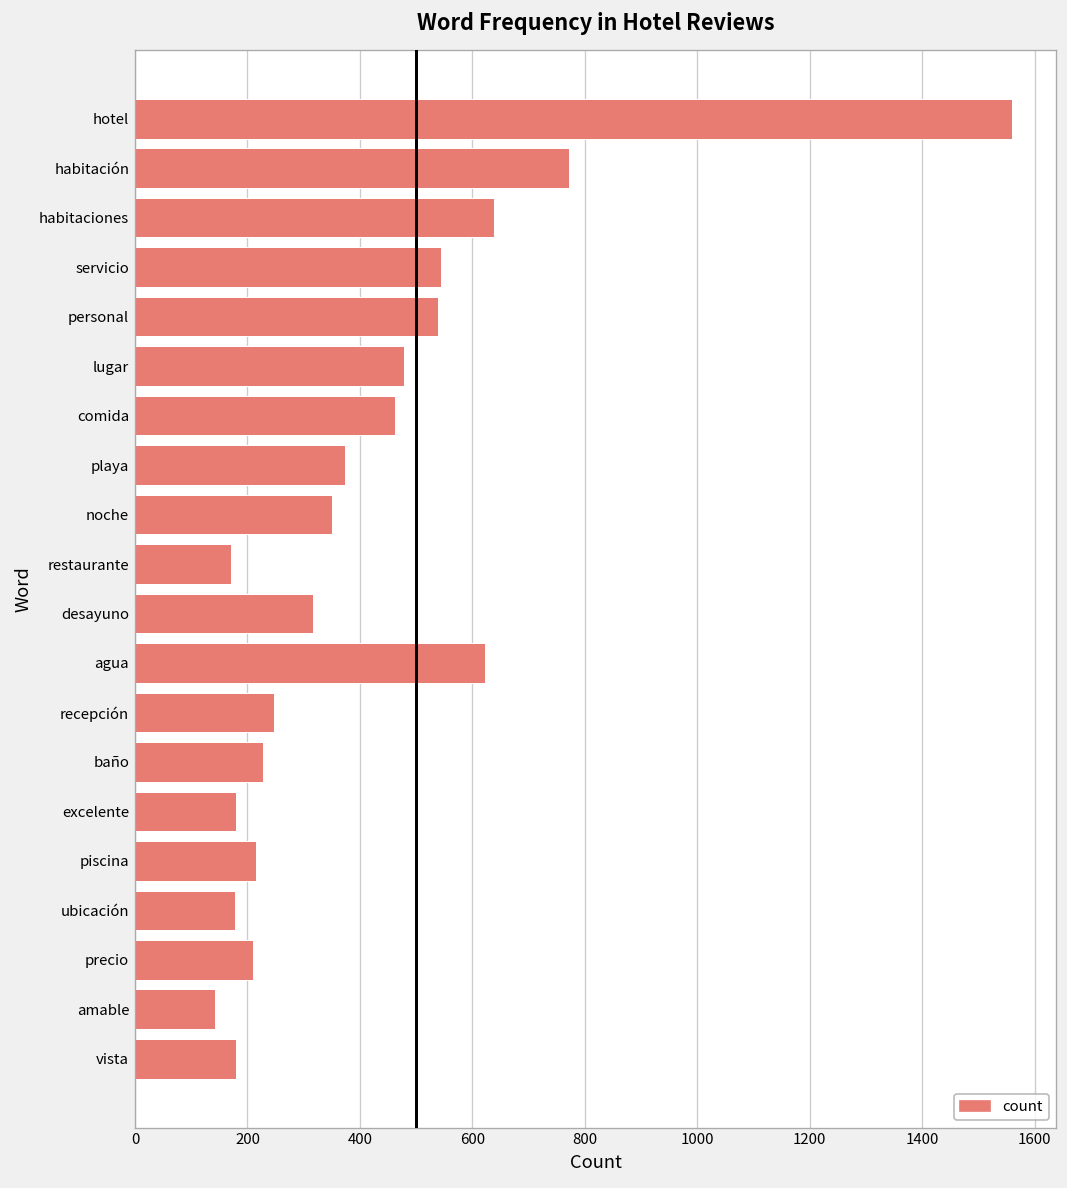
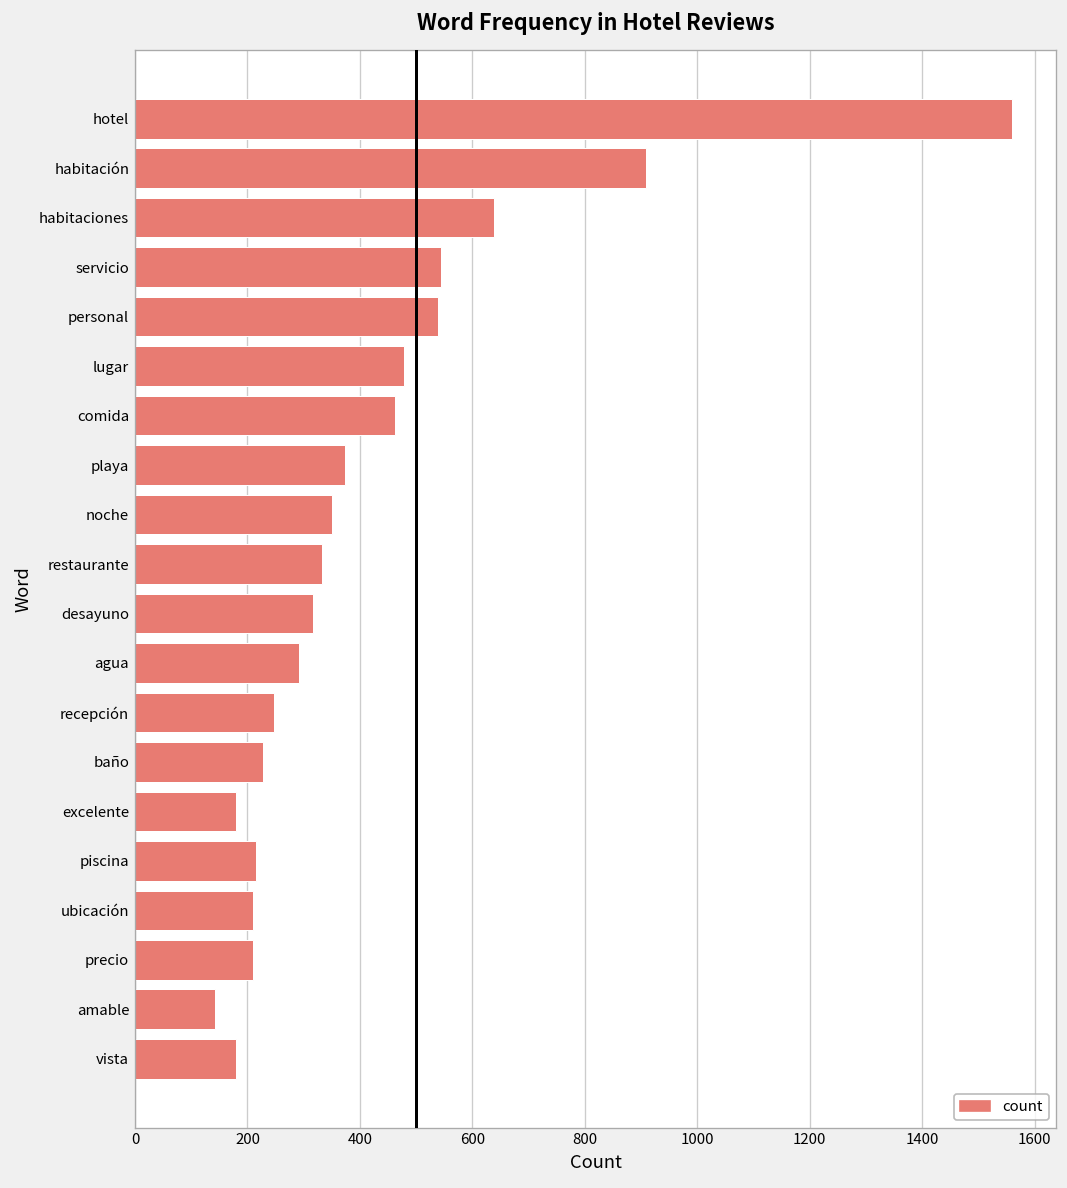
  {
    "hotel": 1560,
-   "habitación": 770,
+   "habitación": 910,
    "habitaciones": 640,
    "servicio": 550,
    "personal": 540,
    "lugar": 480,
    "comida": 460,
    "playa": 370,
    "noche": 350,
-   "restaurante": 170,
+   "restaurante": 330,
    "desayuno": 320,
-   "agua": 620,
+   "agua": 290,
    "recepción": 250,
    "baño": 230,
    "excelente": 180,
    "piscina": 220,
-   "ubicación": 180,
+   "ubicación": 210,
    "precio": 210,
    "amable": 140,
    "vista": 180
  }
